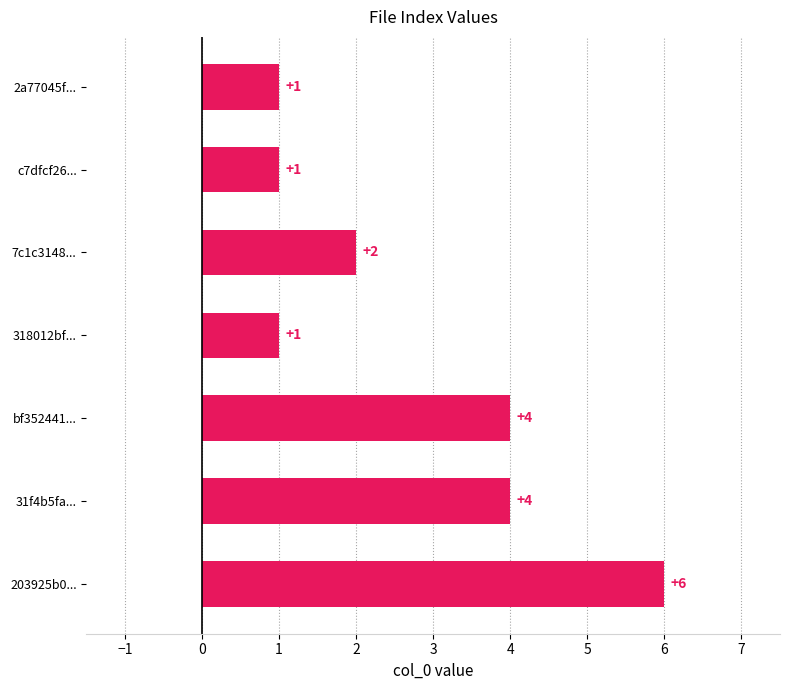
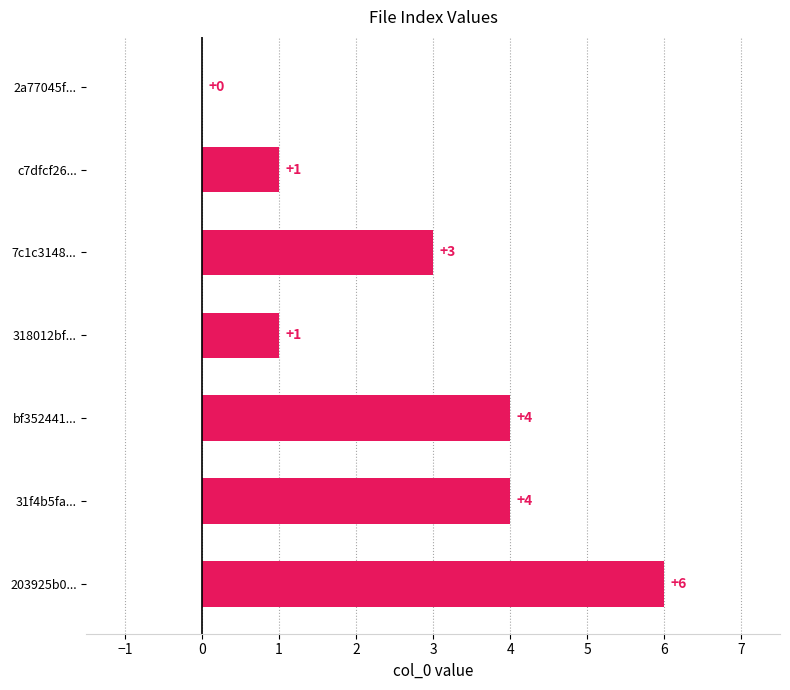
  {
-   "2a77045f...": "+1",
+   "2a77045f...": "+0",
    "c7dfcf26...": "+1",
-   "7c1c3148...": "+2",
+   "7c1c3148...": "+3",
    "318012bf...": "+1",
    "bf352441...": "+4",
    "31f4b5fa...": "+4",
    "203925b0...": "+6"
  }
